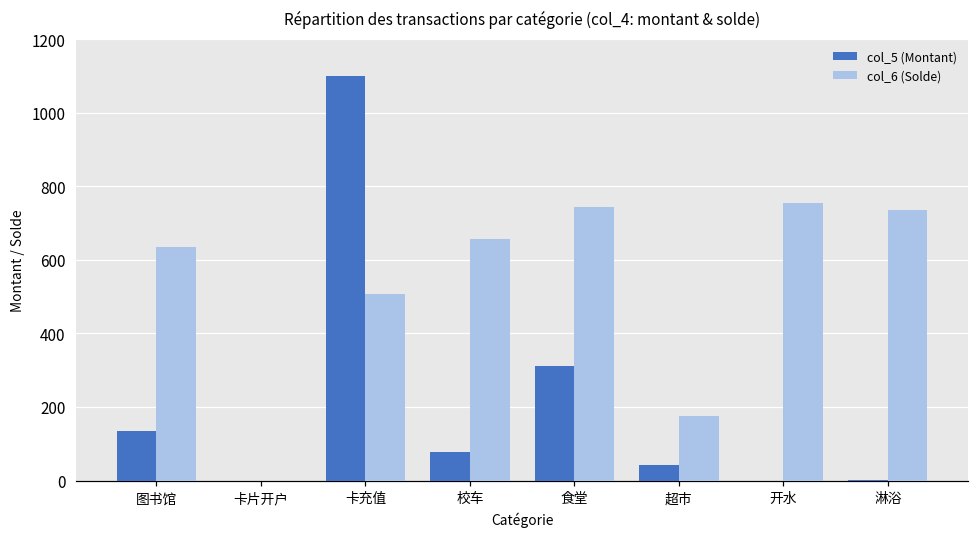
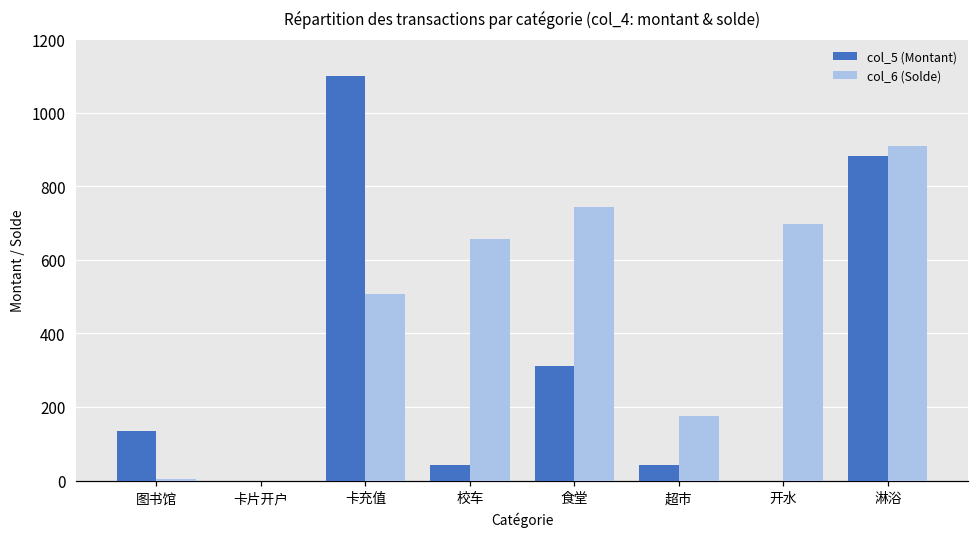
  {
    "col_5 (Montant)": {
      "图书馆": 140,
      "卡片开户": 0,
      "卡充值": 1100,
-     "校车": 80,
+     "校车": 40,
      "食堂": 310,
      "超市": 40,
-     "淋浴": 0
+     "淋浴": 880
    },
    "col_6 (Solde)": {
-     "图书馆": 630,
+     "图书馆": 0,
      "卡片开户": 0,
      "卡充值": 510,
      "校车": 660,
      "食堂": 740,
      "超市": 180,
-     "开水": 750,
-     "淋浴": 740
+     "开水": 700,
+     "淋浴": 910
    }
  }
